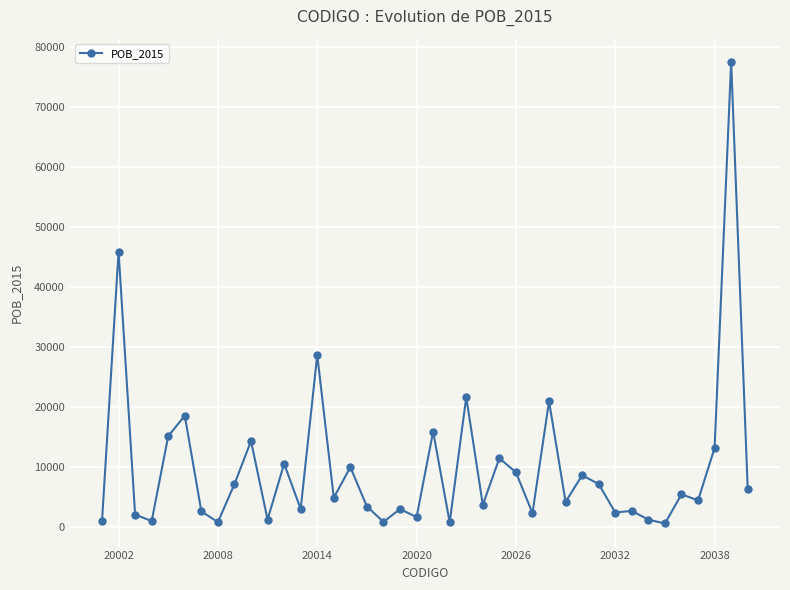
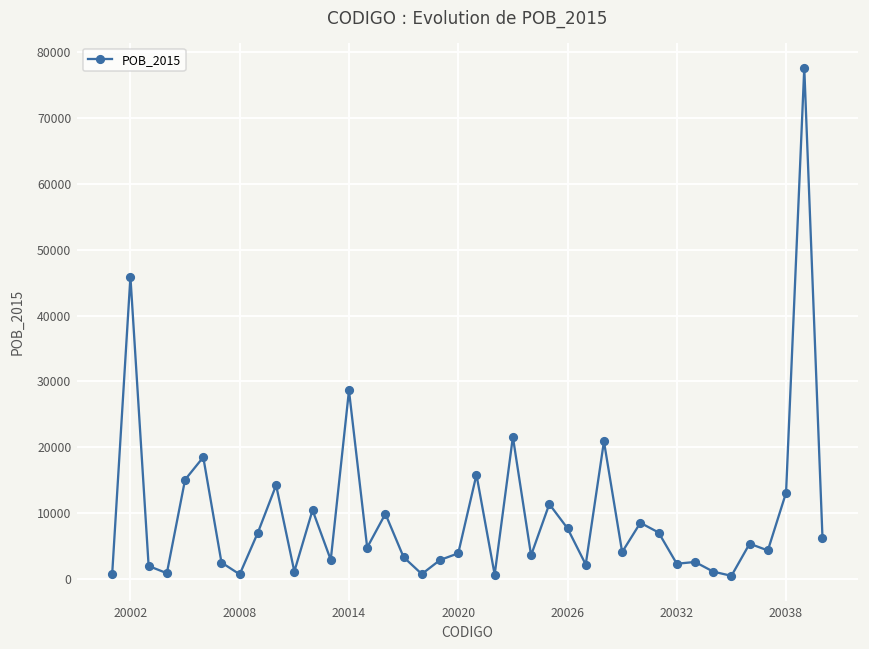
  {
    "20002": 46000,
    "20008": 1000,
    "20014": 29000,
-   "20020": 2000,
-   "20026": 9000,
+   "20020": 4000,
+   "20026": 8000,
    "20032": 2000,
    "20038": 13000
  }
